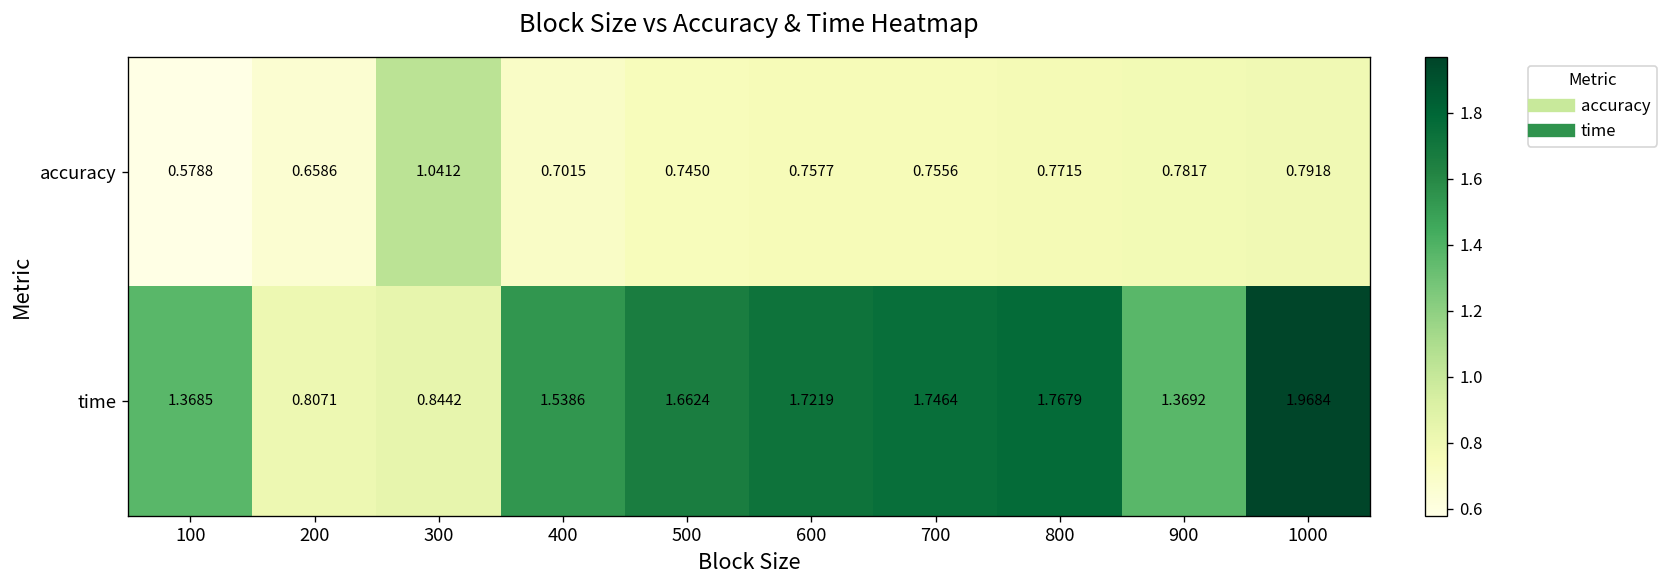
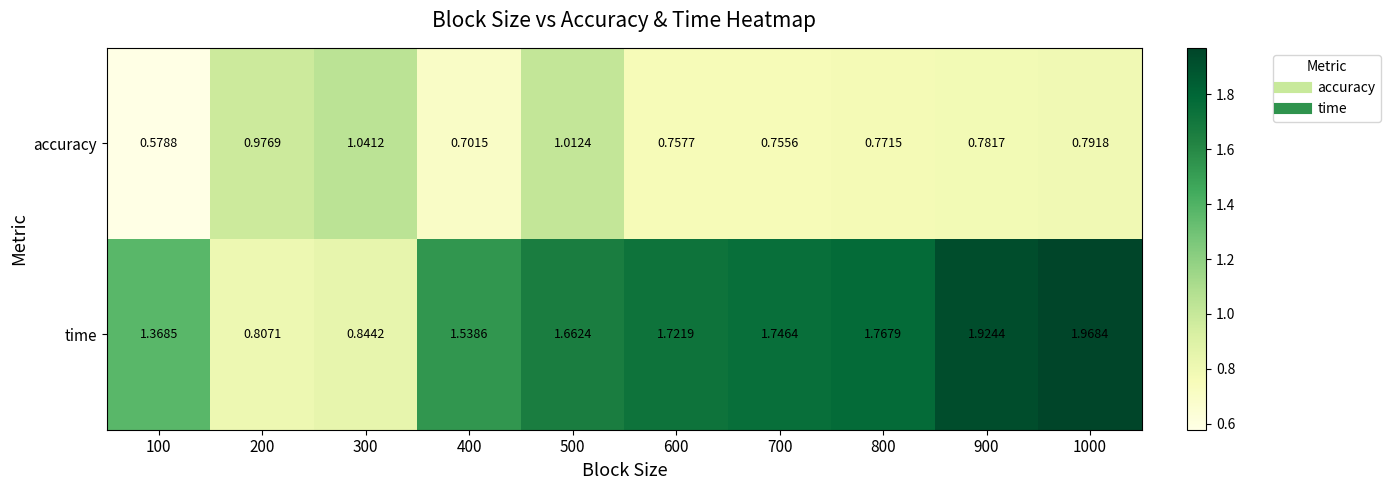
  {
    "accuracy": {
      "100": 0.5788,
-     "200": 0.6586,
+     "200": 0.9769,
      "300": 1.0412,
      "400": 0.7015,
-     "500": 0.7450,
+     "500": 1.0124,
      "600": 0.7577,
      "700": 0.7556,
      "800": 0.7715,
      "900": 0.7817,
      "1000": 0.7918
    },
    "time": {
      "100": 1.3685,
      "200": 0.8071,
      "300": 0.8442,
      "400": 1.5386,
      "500": 1.6624,
      "600": 1.7219,
      "700": 1.7464,
      "800": 1.7679,
-     "900": 1.3692,
+     "900": 1.9244,
      "1000": 1.9684
    }
  }
